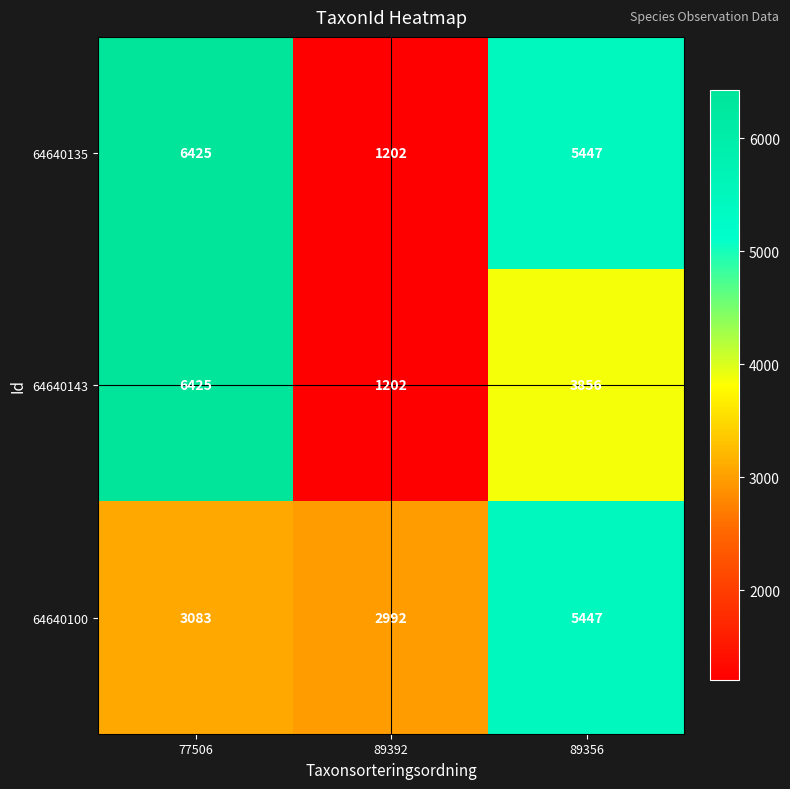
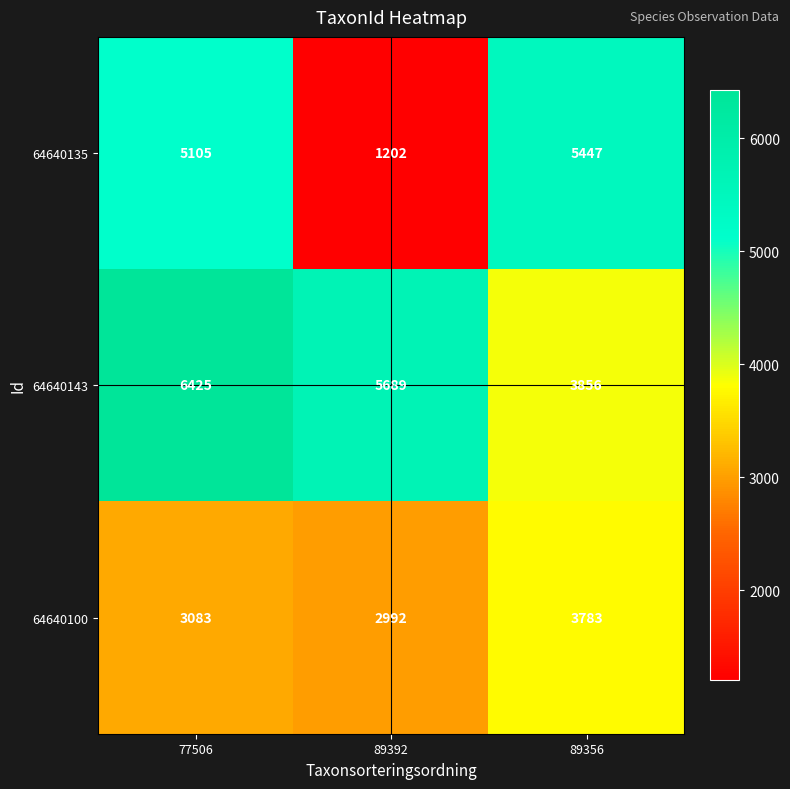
  {
    "64640135": {
-     "77506": 6425,
+     "77506": 5105,
      "89392": 1202,
      "89356": 5447
    },
    "64640143": {
      "77506": 6425,
-     "89392": 1202,
+     "89392": 5689,
      "89356": 3856
    },
    "64640100": {
      "77506": 3083,
      "89392": 2992,
-     "89356": 5447
+     "89356": 3783
    }
  }
